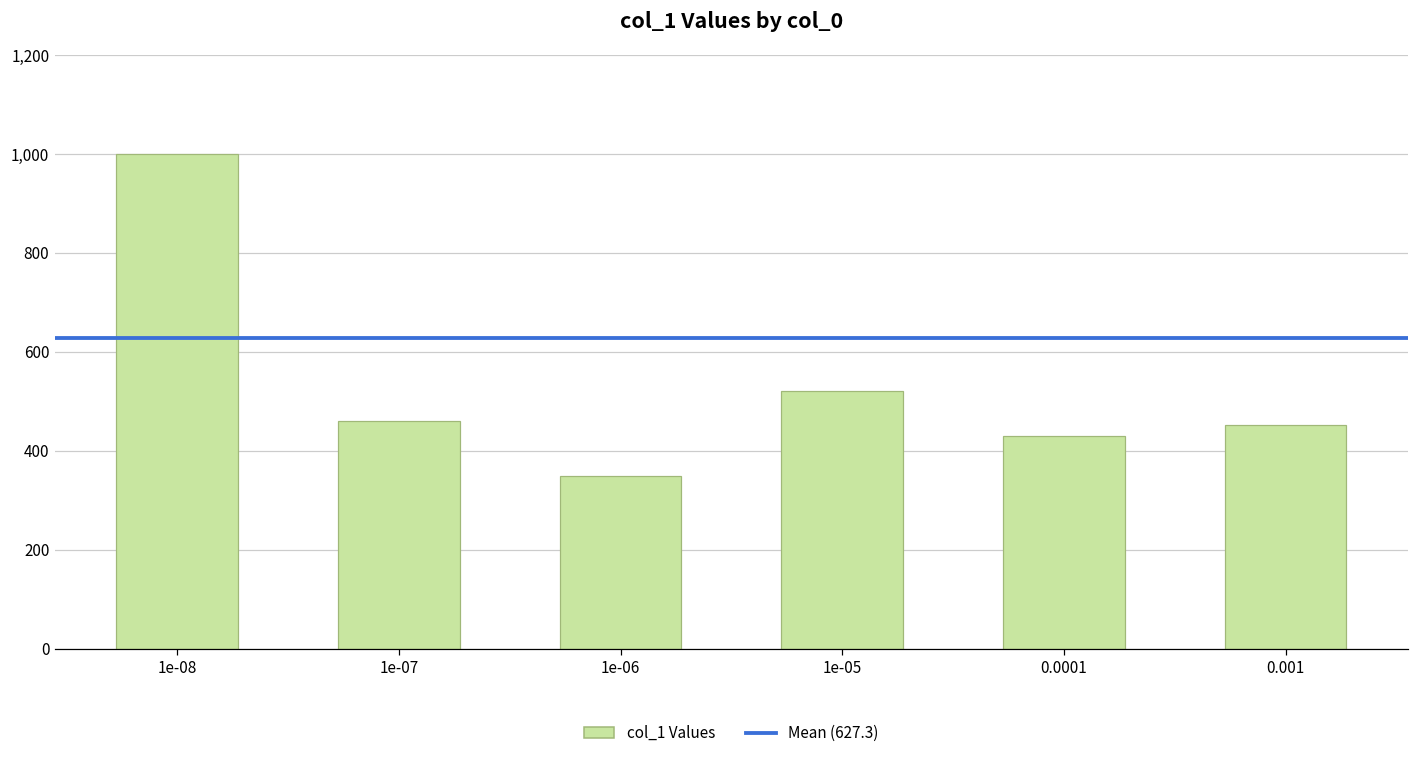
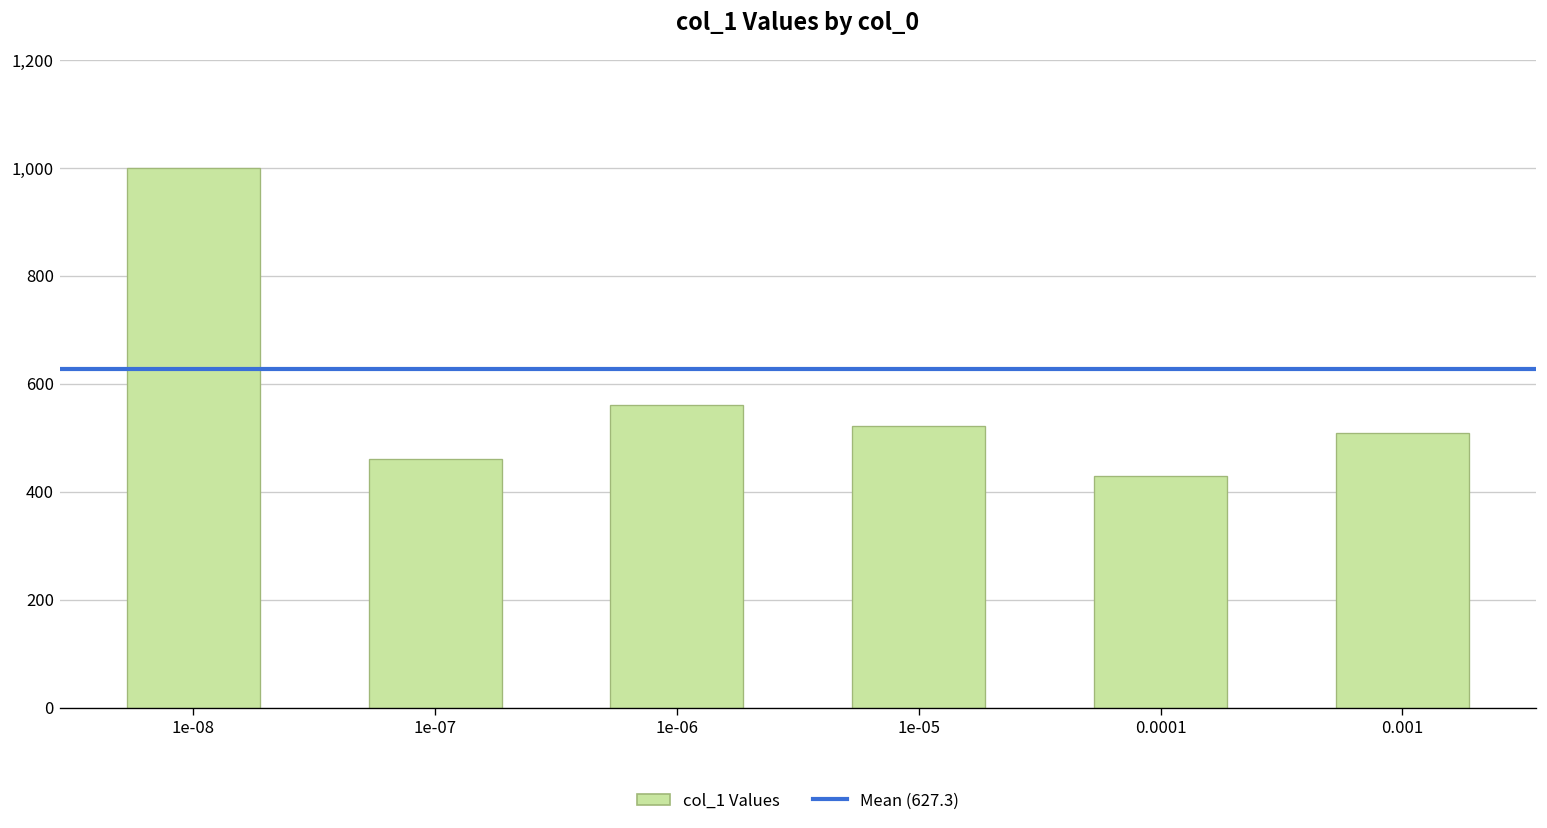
  {
    "1e-08": "1,000",
    "1e-07": "460",
-   "1e-06": "350",
+   "1e-06": "560",
    "1e-05": "520",
    "0.0001": "430",
-   "0.001": "450"
+   "0.001": "510"
  }
